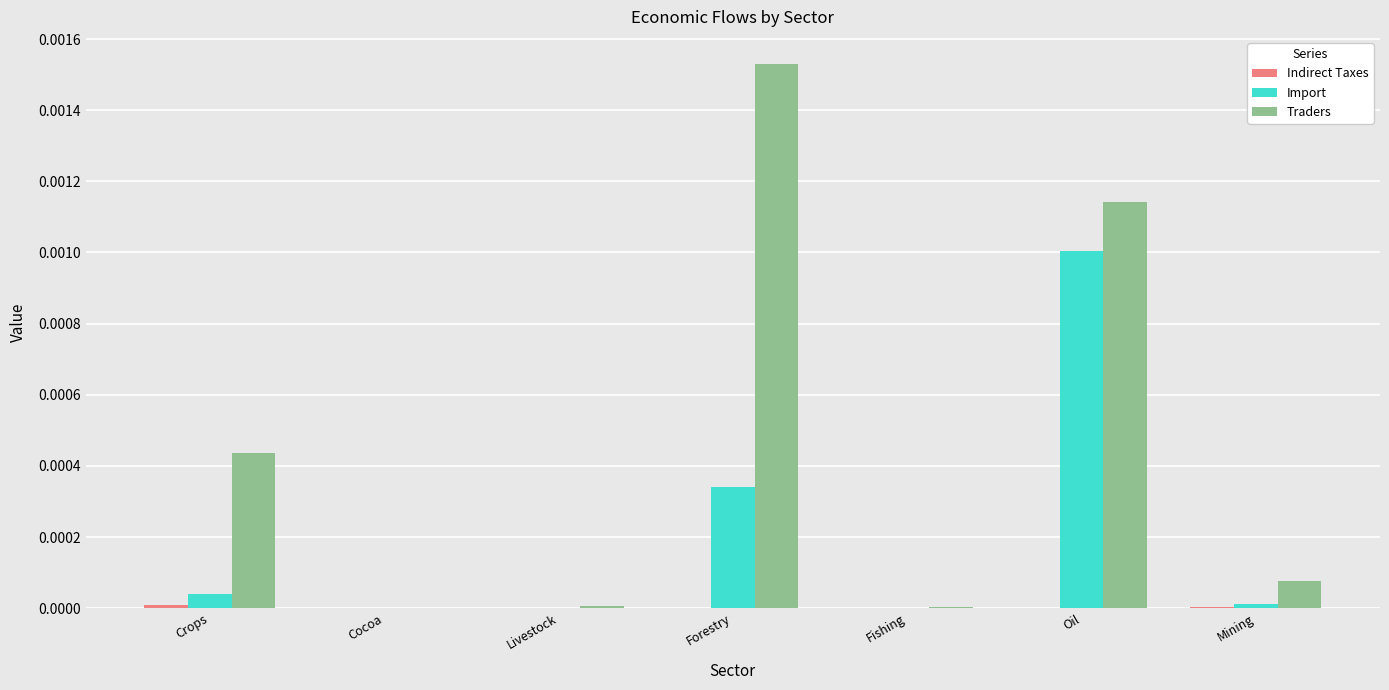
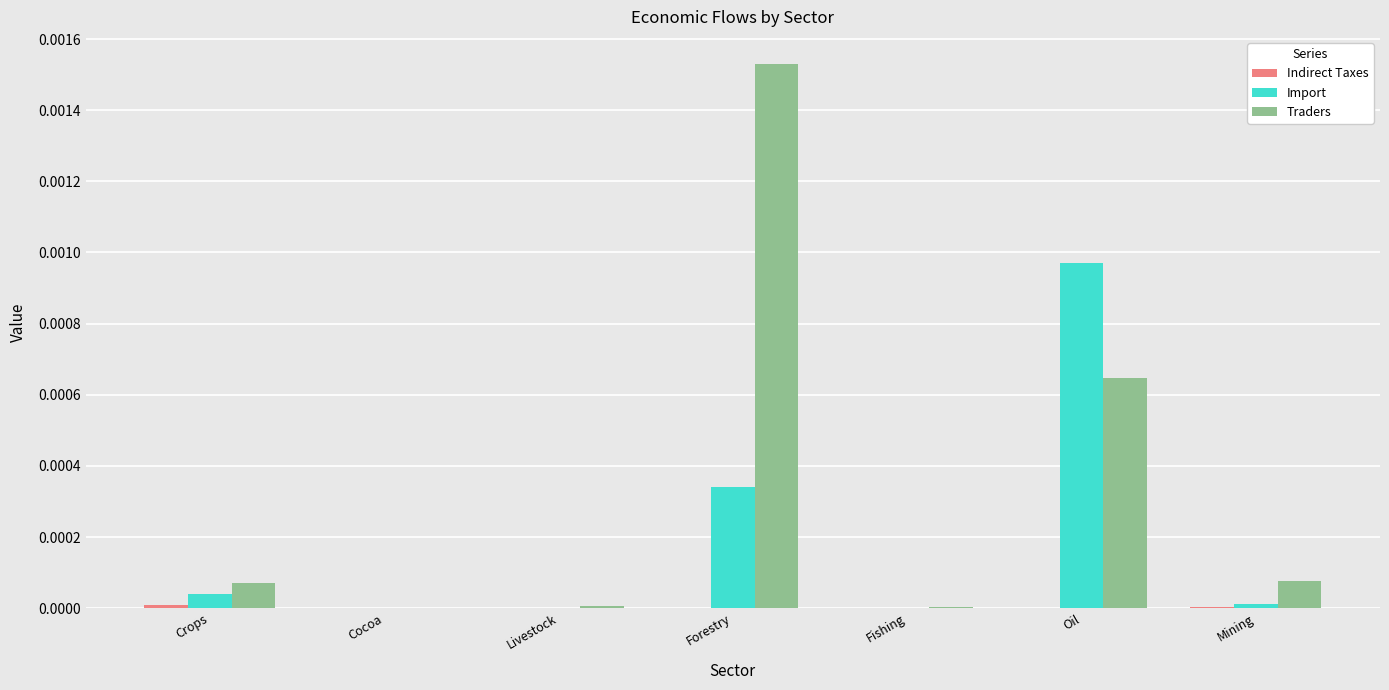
  {
    "Indirect Taxes": {
      "Crops": 0.00001
    },
    "Import": {
      "Crops": 0.00004,
      "Forestry": 0.00034,
-     "Oil": 0.00100,
+     "Oil": 0.00097,
      "Mining": 0.00001
    },
    "Traders": {
-     "Crops": 0.00044,
+     "Crops": 0.00007,
      "Forestry": 0.00153,
-     "Oil": 0.00114,
+     "Oil": 0.00065,
      "Mining": 0.00008
    }
  }
